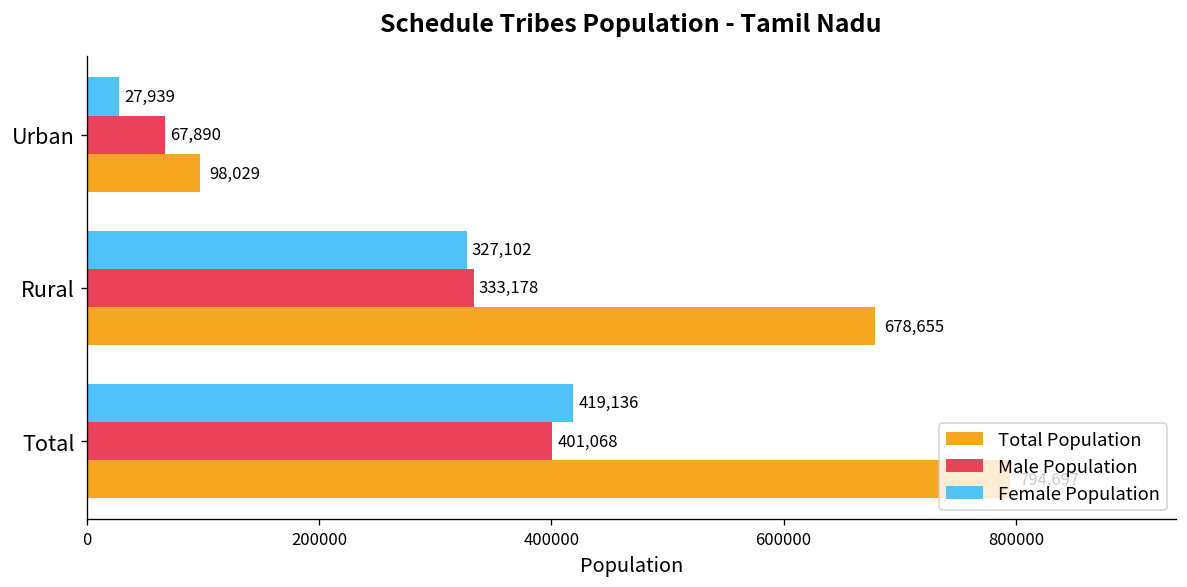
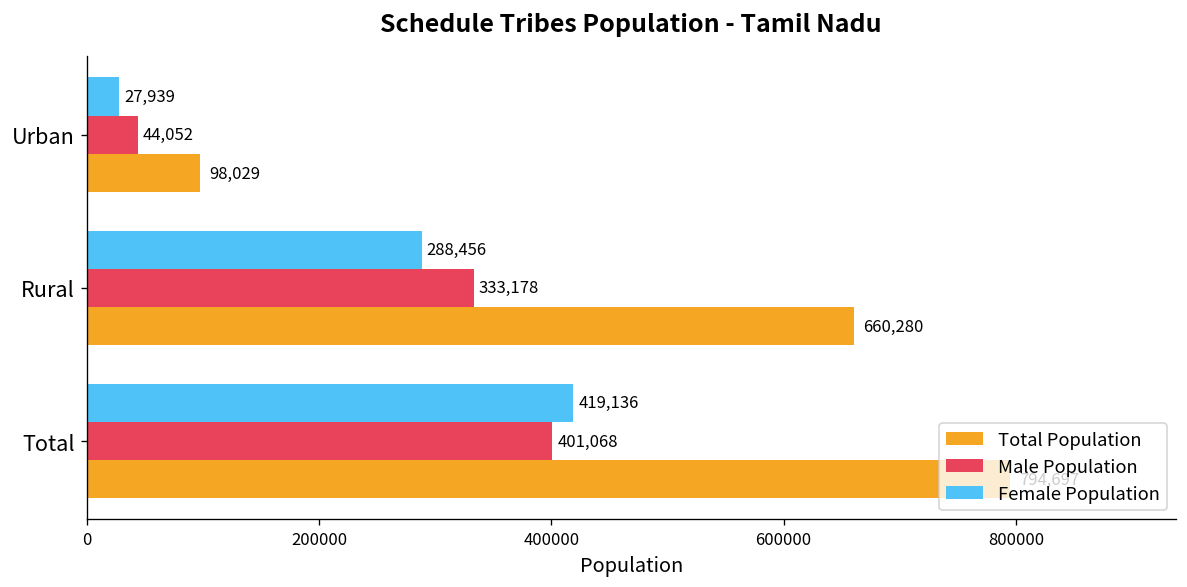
  {
    "Total Population": {
      "Urban": "98,029",
-     "Rural": "678,655"
+     "Rural": "660,280"
    },
    "Male Population": {
-     "Urban": "67,890",
+     "Urban": "44,052",
      "Rural": "333,178",
      "Total": "401,068"
    },
    "Female Population": {
      "Urban": "27,939",
-     "Rural": "327,102",
+     "Rural": "288,456",
      "Total": "419,136"
    }
  }
